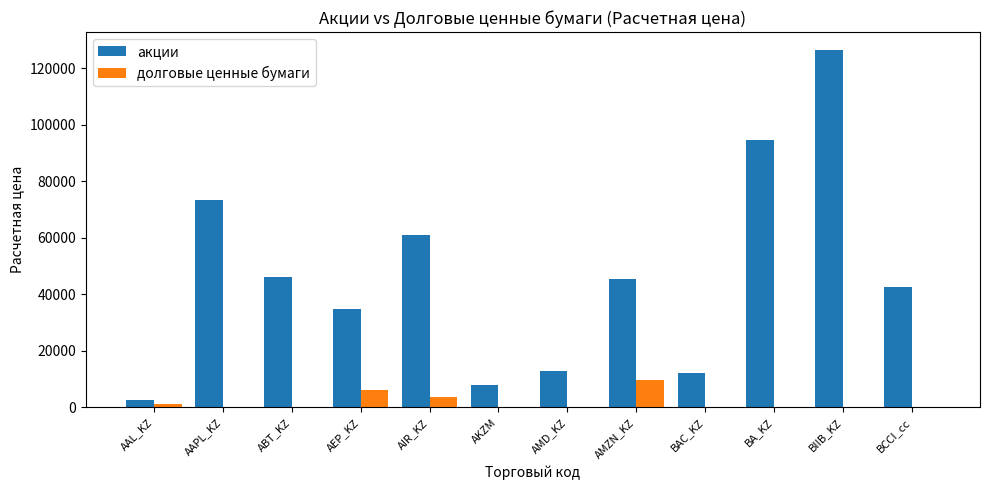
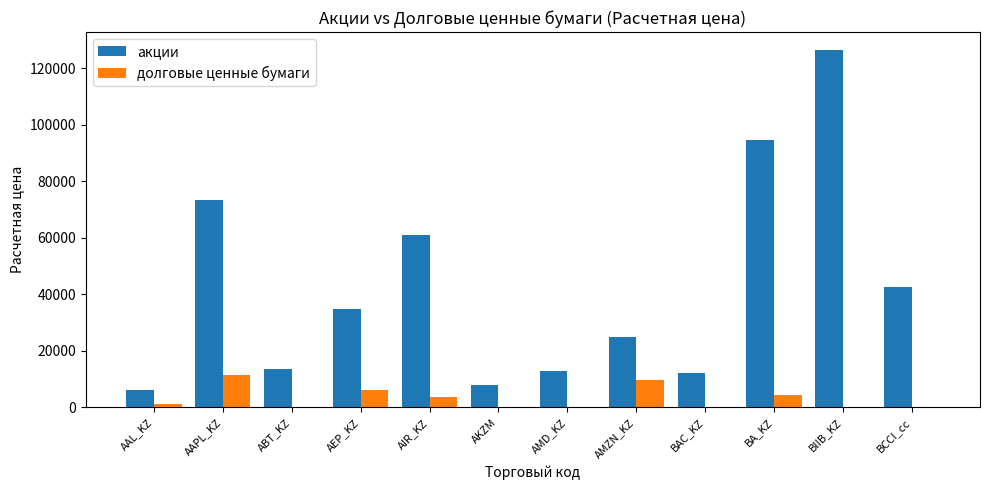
  {
    "акции": {
-     "AAL_KZ": 3000,
+     "AAL_KZ": 6000,
      "AAPL_KZ": 73000,
-     "ABT_KZ": 46000,
+     "ABT_KZ": 14000,
      "AEP_KZ": 35000,
      "AIR_KZ": 61000,
      "AKZM": 8000,
      "AMD_KZ": 13000,
-     "AMZN_KZ": 45000,
+     "AMZN_KZ": 25000,
      "BAC_KZ": 12000,
      "BA_KZ": 94000,
      "BIIB_KZ": 126000,
      "BCCI_cc": 43000
    },
    "долговые ценные бумаги": {
      "AAL_KZ": 1000,
-     "AAPL_KZ": 0,
+     "AAPL_KZ": 11000,
      "AEP_KZ": 6000,
      "AIR_KZ": 4000,
      "AMZN_KZ": 10000,
-     "BA_KZ": 0
+     "BA_KZ": 5000
    }
  }
